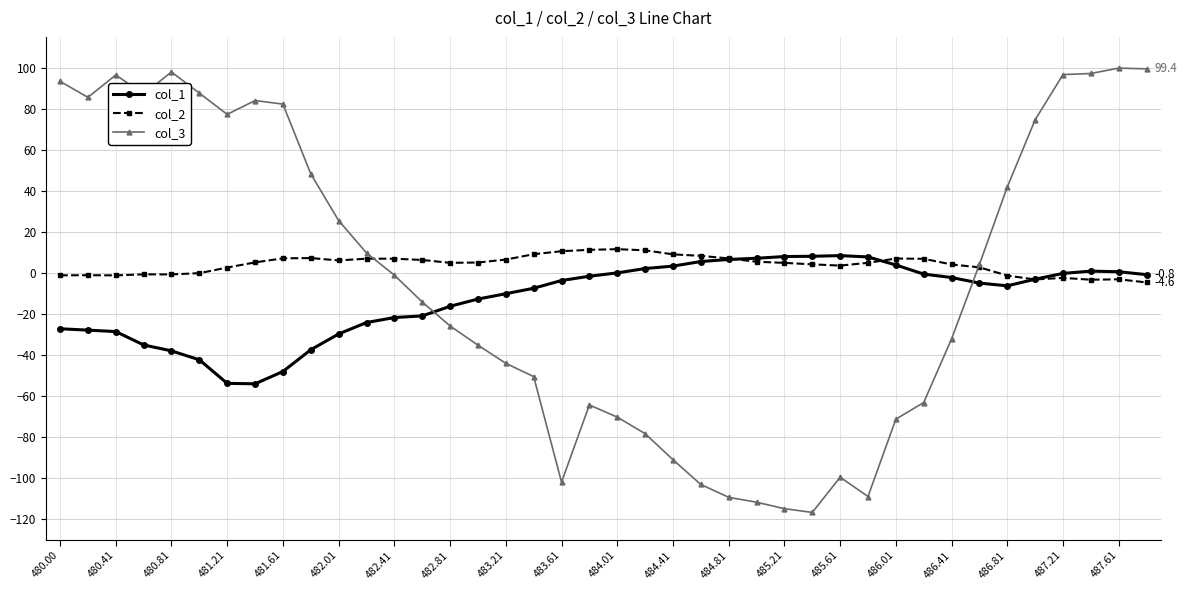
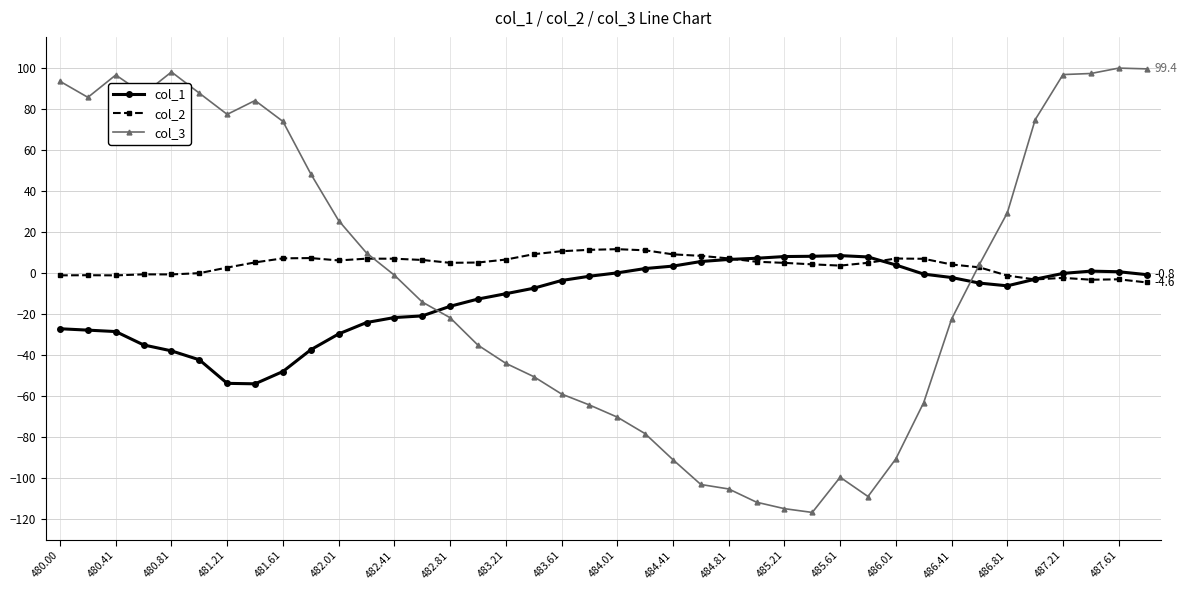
  {
    "col_3": {
      "480.00": 93,
      "480.41": 96,
      "480.81": 98,
      "481.21": 77,
-     "481.61": 82,
+     "481.61": 74,
      "482.01": 26,
      "482.41": -1,
-     "482.81": -26,
+     "482.81": -22,
      "483.21": -44,
-     "483.61": -102,
+     "483.61": -59,
      "484.01": -70,
      "484.41": -91,
-     "484.81": -109,
+     "484.81": -105,
      "485.21": -115,
      "485.61": -100,
-     "486.01": -71,
-     "486.41": -32,
-     "486.81": 42,
+     "486.01": -91,
+     "486.41": -22,
+     "486.81": 29,
      "487.21": 97,
      "487.61": 100
    }
  }
